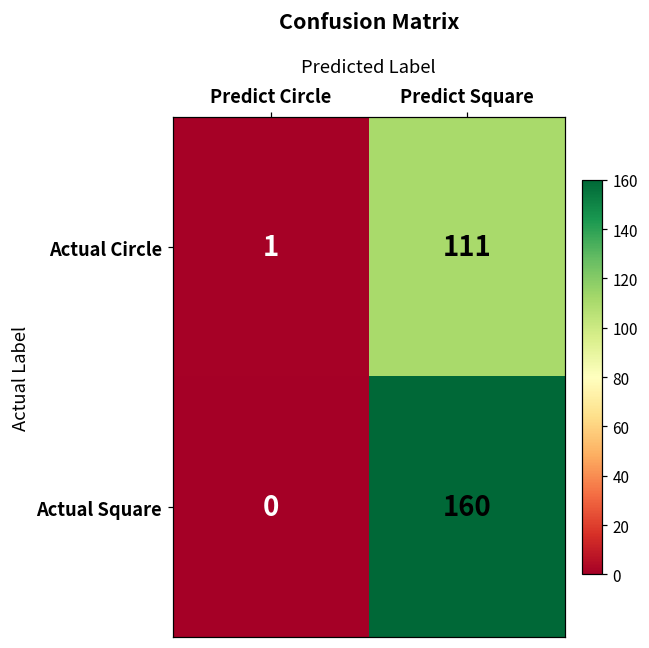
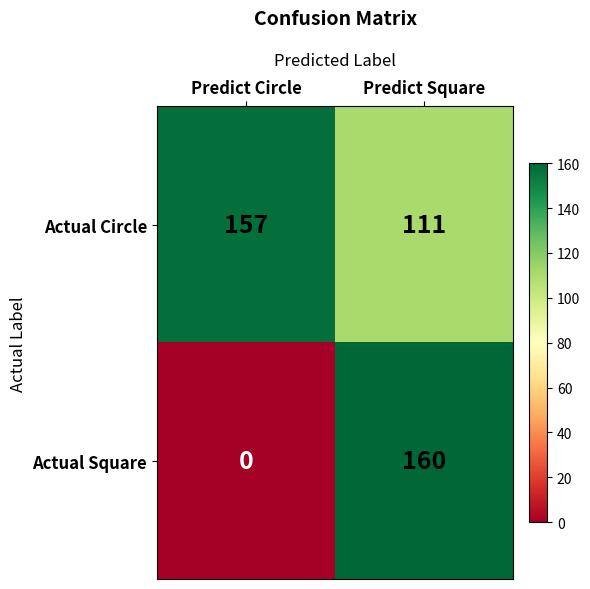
  {
    "Actual Circle": {
-     "Predict Circle": 1,
+     "Predict Circle": 157,
      "Predict Square": 111
    },
    "Actual Square": {
      "Predict Circle": 0,
      "Predict Square": 160
    }
  }
